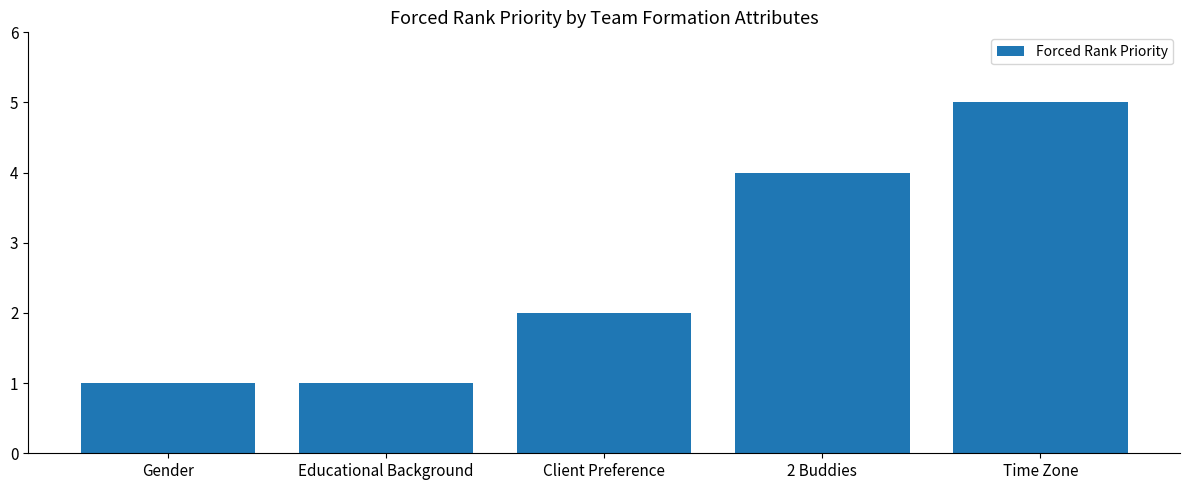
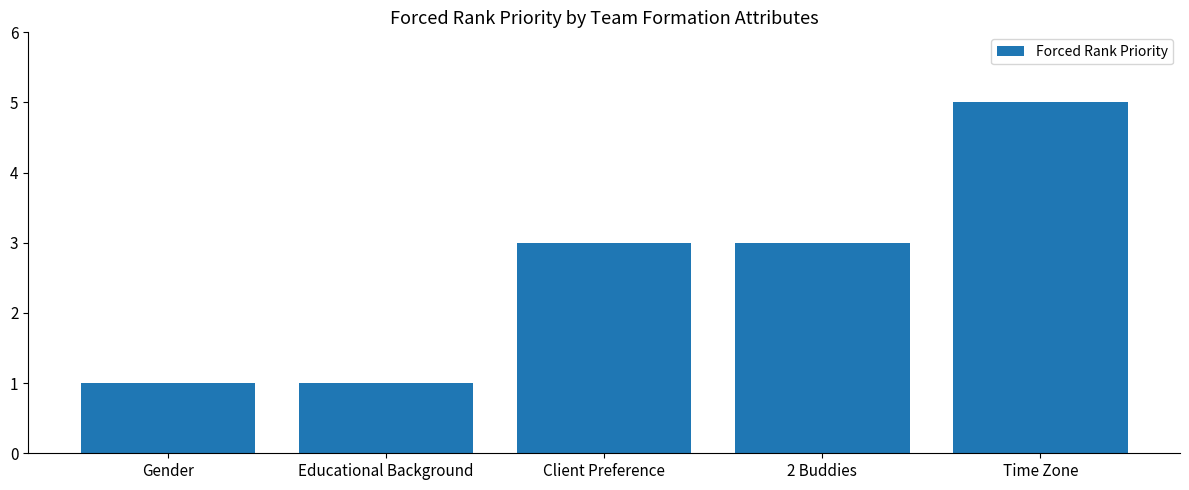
  {
    "Gender": 1,
    "Educational Background": 1,
-   "Client Preference": 2,
-   "2 Buddies": 4,
+   "Client Preference": 3,
+   "2 Buddies": 3,
    "Time Zone": 5
  }
